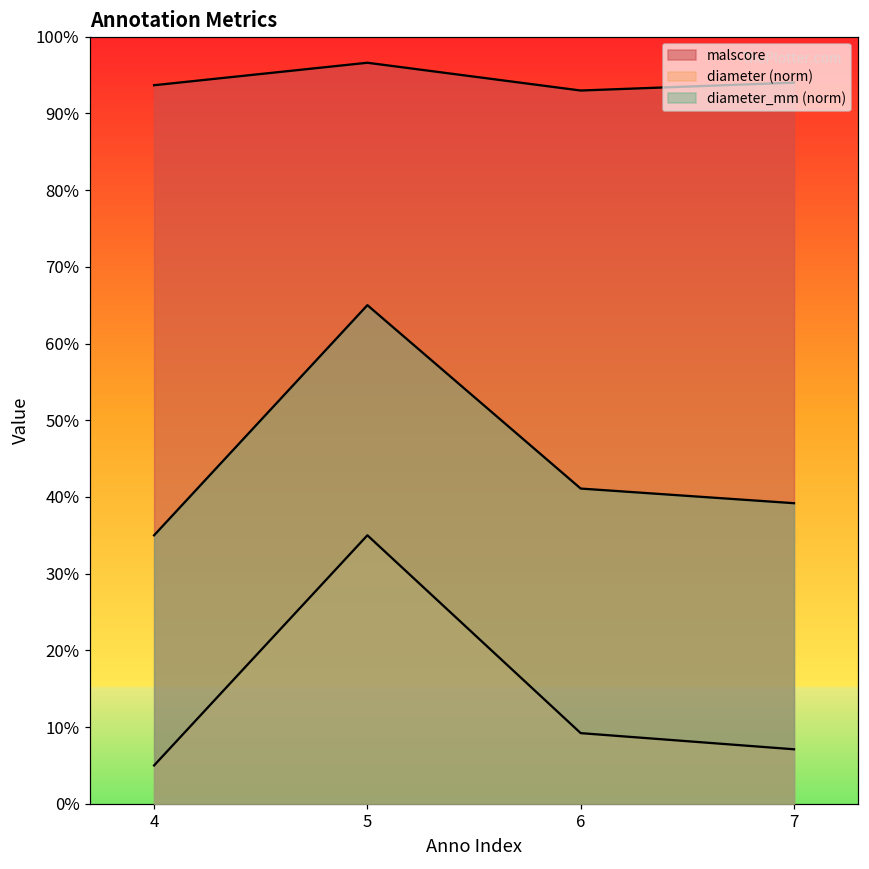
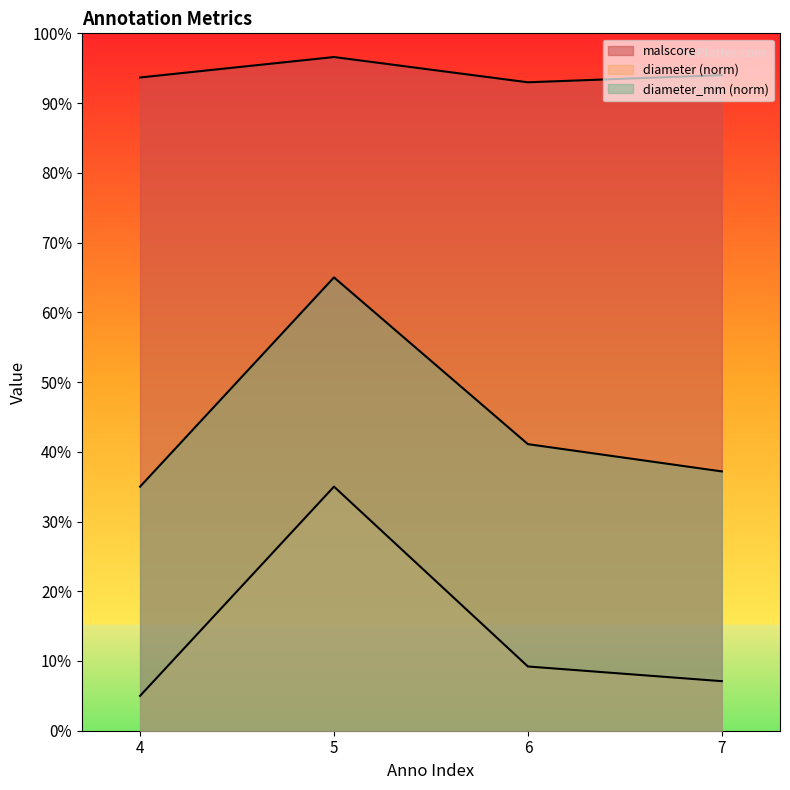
  {
    "diameter_mm (norm)": {
      "4": "35%",
      "5": "65%",
      "6": "41%",
-     "7": "39%"
+     "7": "37%"
    }
  }
